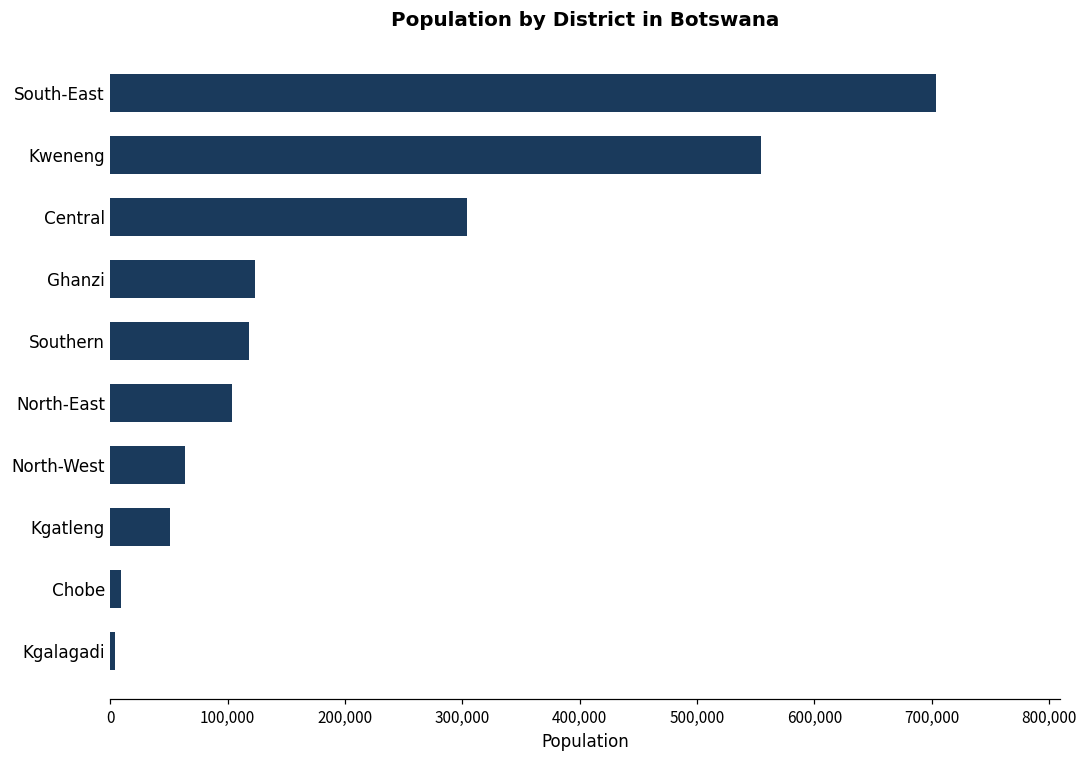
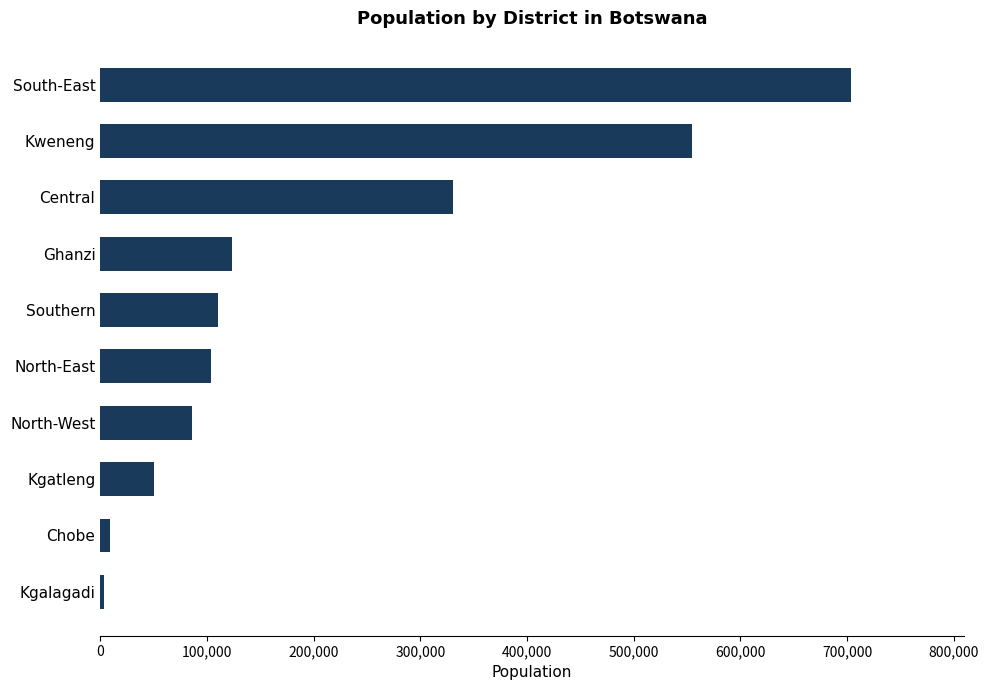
  {
    "South-East": "704,000",
    "Kweneng": "554,000",
-   "Central": "304,000",
+   "Central": "331,000",
    "Ghanzi": "123,000",
-   "Southern": "118,000",
+   "Southern": "110,000",
    "North-East": "103,000",
-   "North-West": "63,000",
+   "North-West": "86,000",
    "Kgatleng": "51,000",
    "Chobe": "9,000",
    "Kgalagadi": "4,000"
  }
